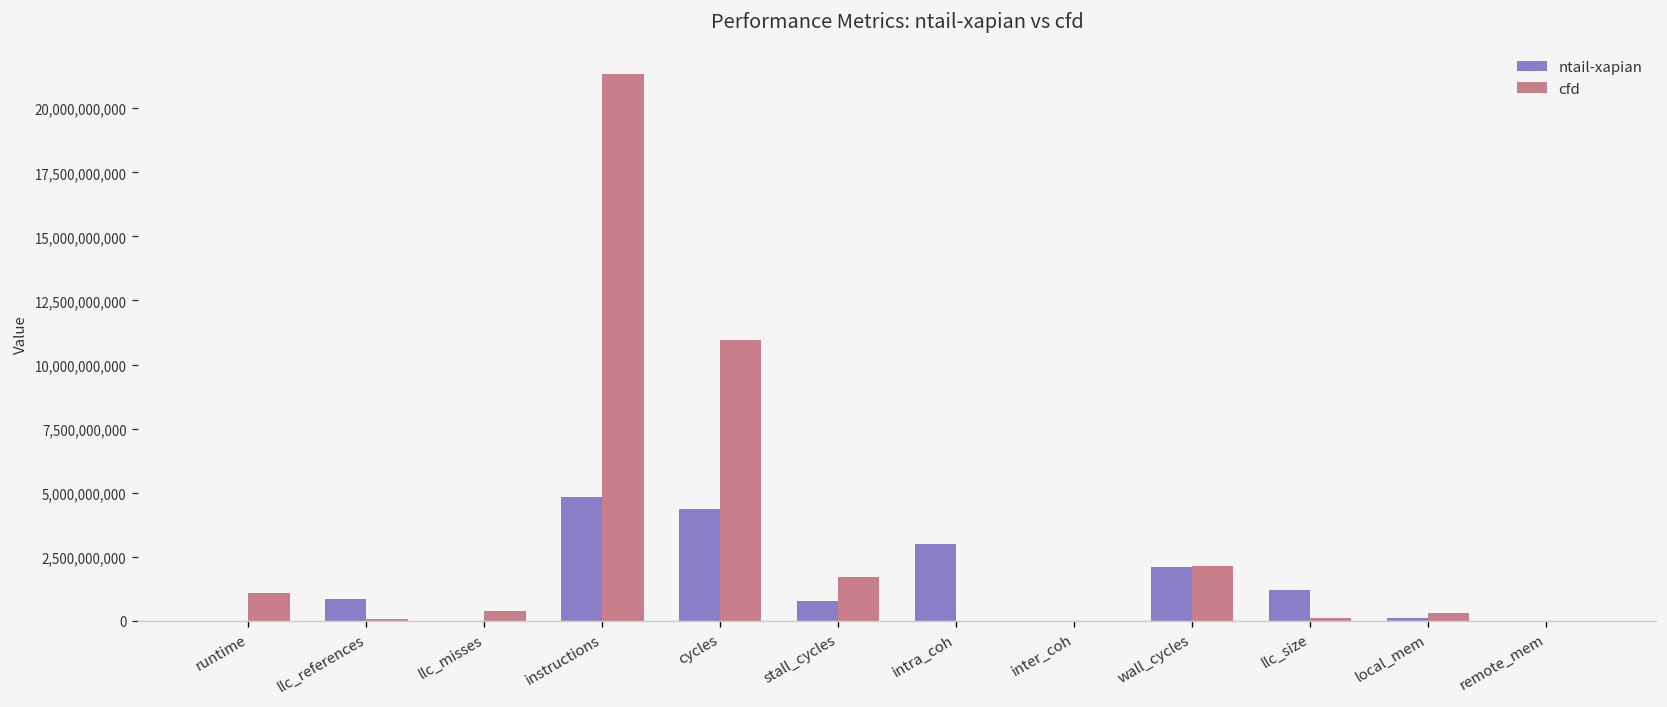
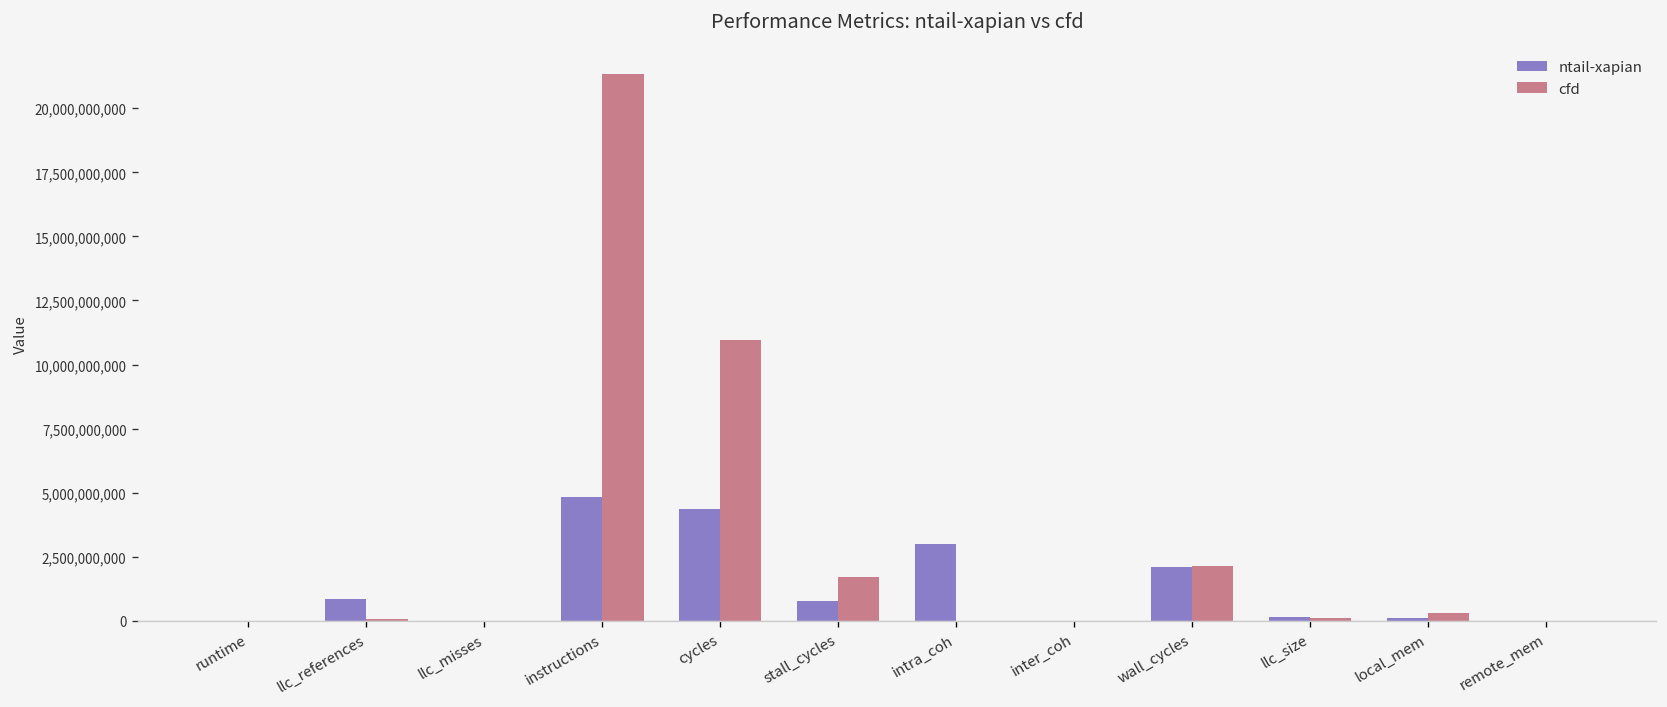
  {
    "ntail-xapian": {
      "llc_references": "900,000,000",
      "instructions": "4,800,000,000",
      "cycles": "4,400,000,000",
      "stall_cycles": "800,000,000",
      "intra_coh": "3,000,000,000",
      "wall_cycles": "2,100,000,000",
-     "llc_size": "1,200,000,000",
+     "llc_size": "100,000,000",
      "local_mem": "100,000,000"
    },
    "cfd": {
-     "runtime": "1,100,000,000",
-     "llc_misses": "400,000,000",
+     "runtime": "0",
+     "llc_misses": "0",
      "instructions": "21,300,000,000",
      "cycles": "11,000,000,000",
      "stall_cycles": "1,700,000,000",
      "wall_cycles": "2,200,000,000",
      "local_mem": "300,000,000"
    }
  }
